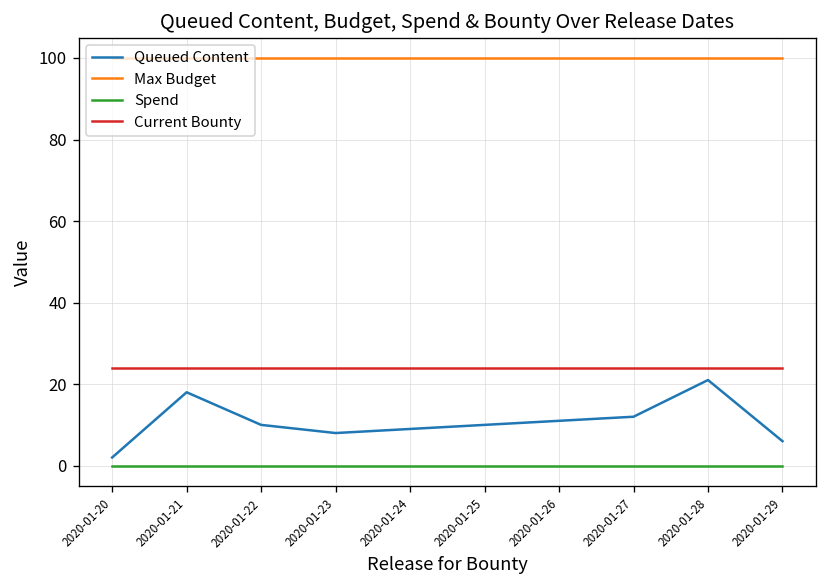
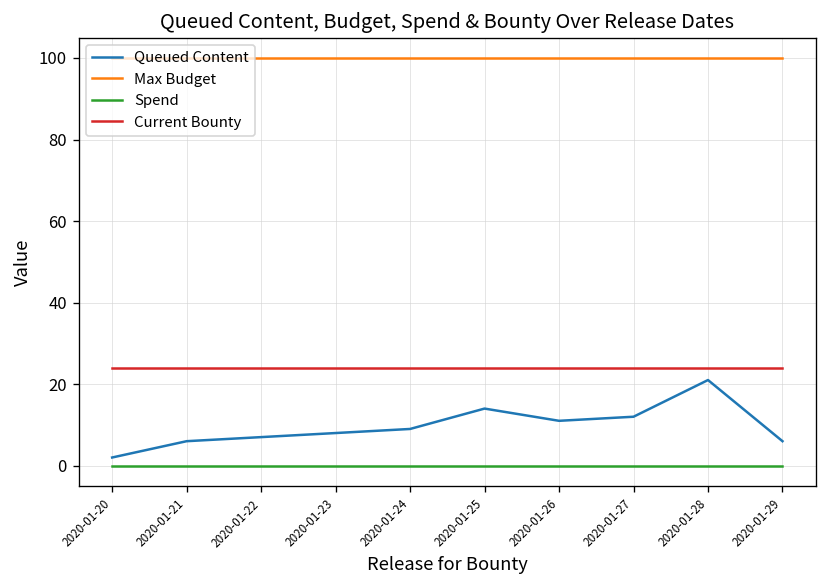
  {
    "Queued Content": {
      "2020-01-20": 2,
-     "2020-01-21": 18,
-     "2020-01-22": 10,
+     "2020-01-21": 6,
+     "2020-01-22": 7,
      "2020-01-23": 8,
      "2020-01-24": 9,
-     "2020-01-25": 10,
+     "2020-01-25": 14,
      "2020-01-26": 11,
      "2020-01-27": 12,
      "2020-01-28": 21,
      "2020-01-29": 6
    },
    "Max Budget": {
      "2020-01-22": 100,
      "2020-01-23": 100,
      "2020-01-24": 100,
      "2020-01-25": 100,
      "2020-01-26": 100,
      "2020-01-27": 100,
      "2020-01-28": 100,
      "2020-01-29": 100
    },
    "Spend": {
      "2020-01-20": 0,
      "2020-01-21": 0,
      "2020-01-22": 0,
      "2020-01-23": 0,
      "2020-01-24": 0,
      "2020-01-25": 0,
      "2020-01-26": 0,
      "2020-01-27": 0,
      "2020-01-28": 0,
      "2020-01-29": 0
    },
    "Current Bounty": {
      "2020-01-20": 24,
      "2020-01-21": 24,
      "2020-01-22": 24,
      "2020-01-23": 24,
      "2020-01-24": 24,
      "2020-01-25": 24,
      "2020-01-26": 24,
      "2020-01-27": 24,
      "2020-01-28": 24,
      "2020-01-29": 24
    }
  }
